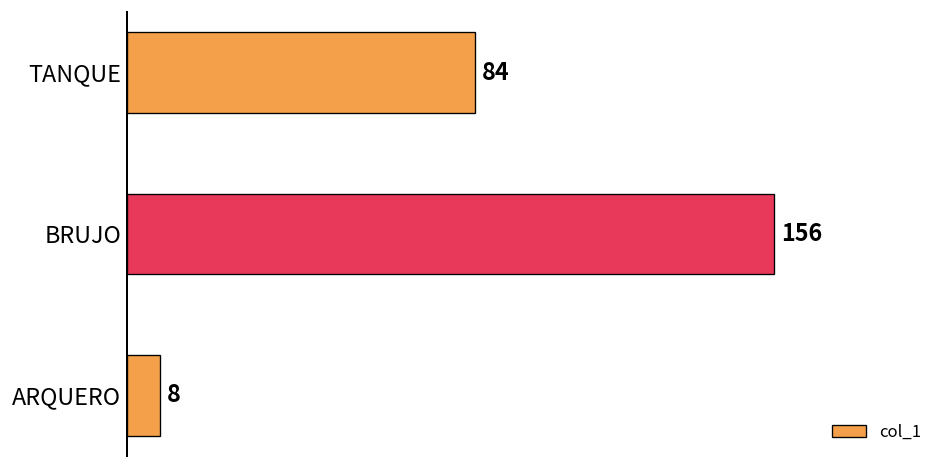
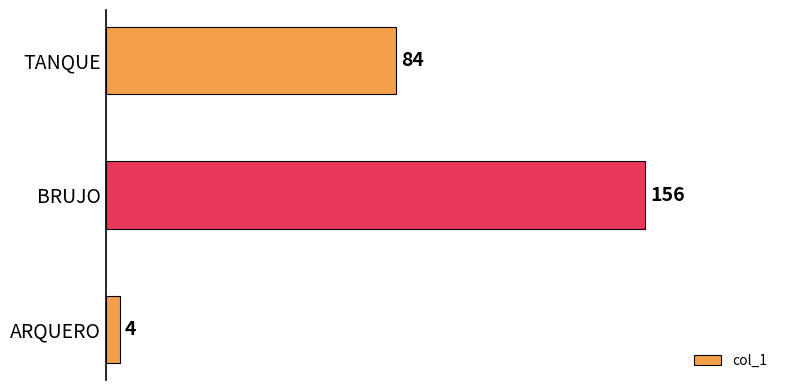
  {
    "TANQUE": 84,
    "BRUJO": 156,
-   "ARQUERO": 8
+   "ARQUERO": 4
  }
